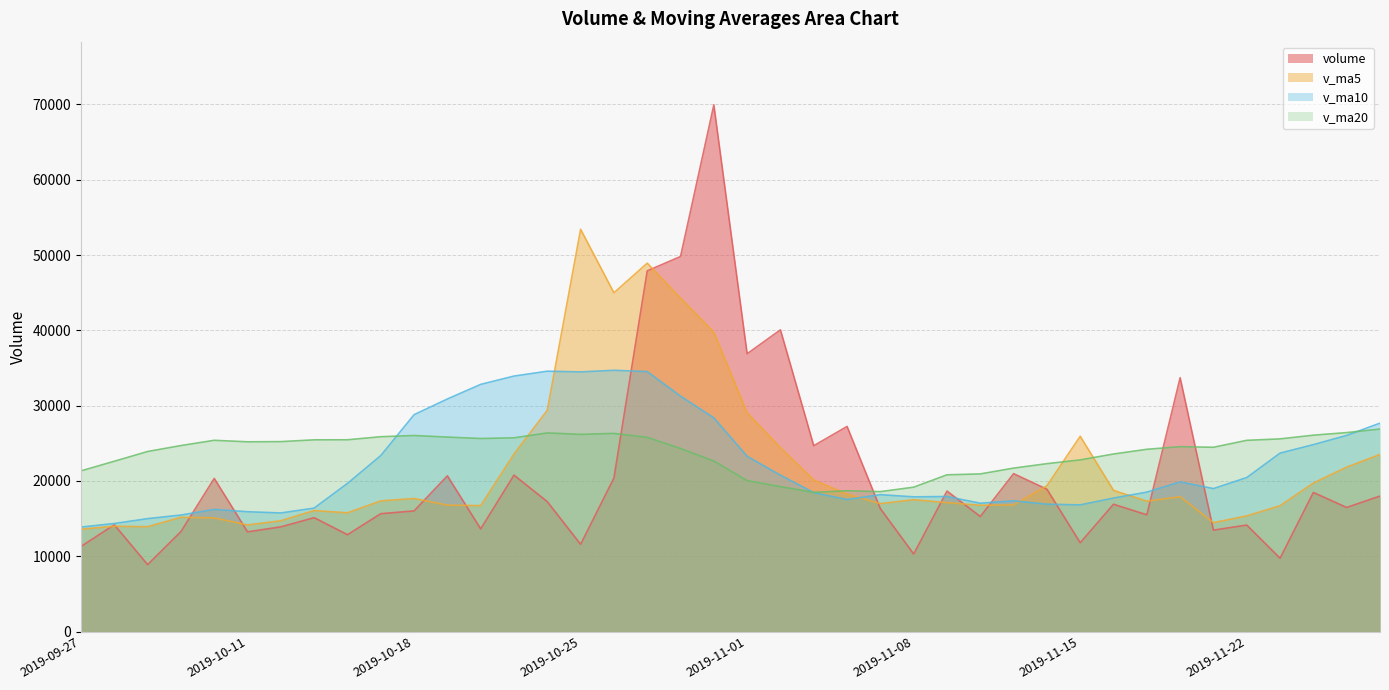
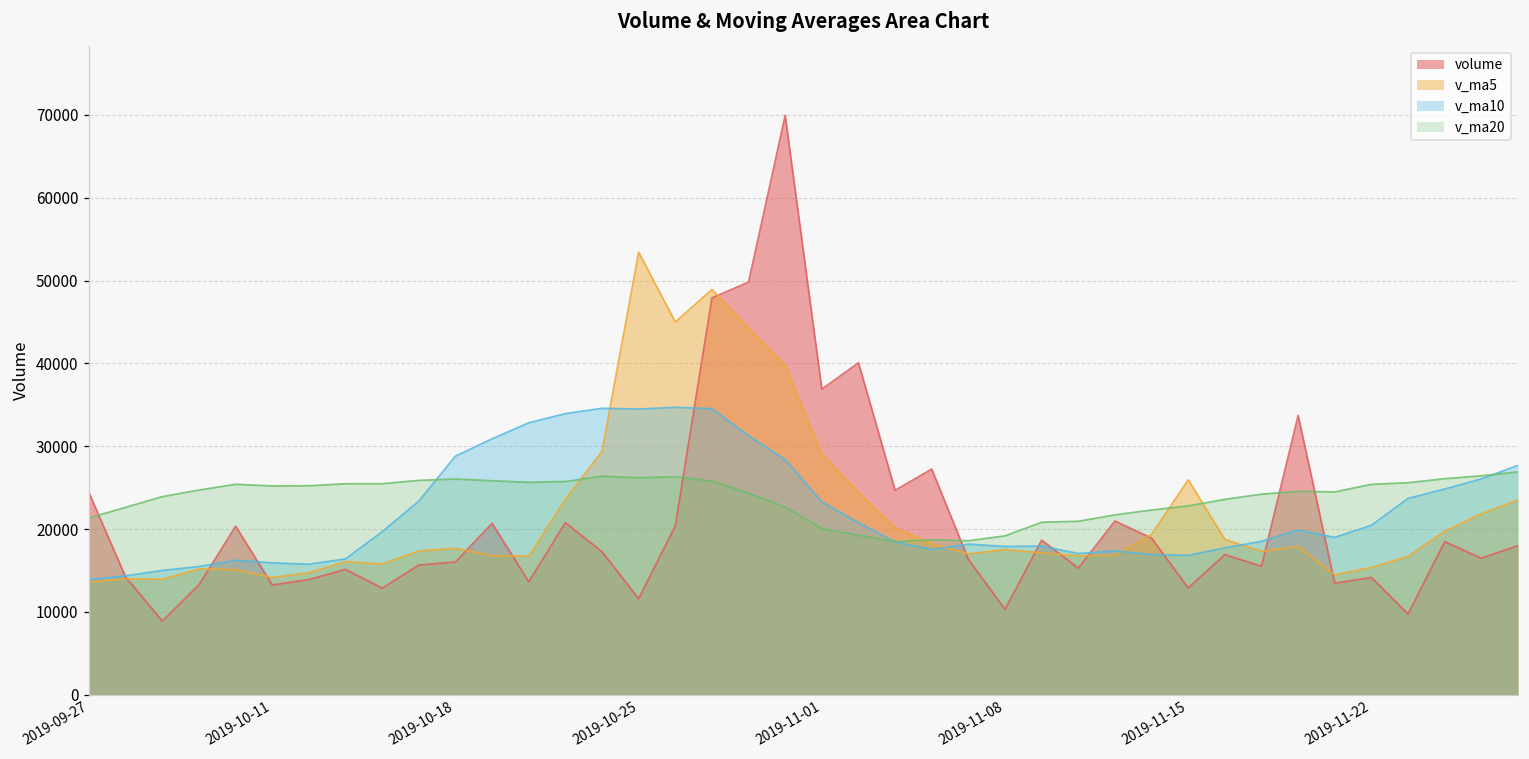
  {
    "volume": {
-     "2019-09-27": 11000,
+     "2019-09-27": 24000,
      "2019-10-11": 13000,
      "2019-10-18": 16000,
      "2019-10-25": 12000,
      "2019-11-01": 37000,
      "2019-11-08": 10000,
-     "2019-11-15": 12000,
+     "2019-11-15": 13000,
      "2019-11-22": 14000
    },
    "v_ma5": {
      "2019-10-11": 14000,
      "2019-10-18": 18000,
      "2019-10-25": 53000,
      "2019-11-01": 29000,
      "2019-11-08": 18000,
      "2019-11-15": 26000,
      "2019-11-22": 15000
    }
  }
